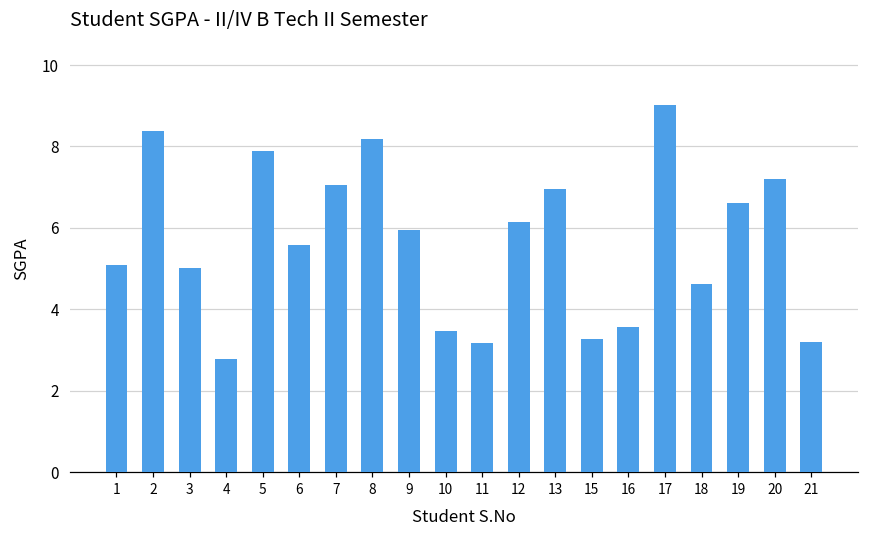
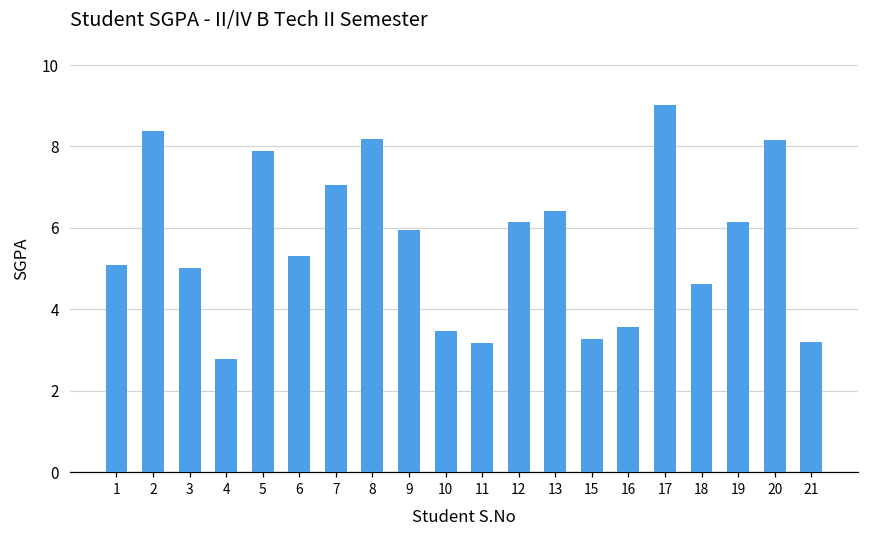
  {
    "1": 5.1,
    "2": 8.4,
    "3": 5.0,
    "4": 2.8,
    "5": 7.9,
-   "6": 5.6,
+   "6": 5.3,
    "7": 7.1,
    "8": 8.2,
    "9": 6.0,
    "10": 3.5,
    "11": 3.2,
    "12": 6.1,
-   "13": 7.0,
+   "13": 6.4,
    "15": 3.3,
    "16": 3.6,
    "17": 9.0,
    "18": 4.6,
-   "19": 6.6,
-   "20": 7.2,
+   "19": 6.1,
+   "20": 8.2,
    "21": 3.2
  }
